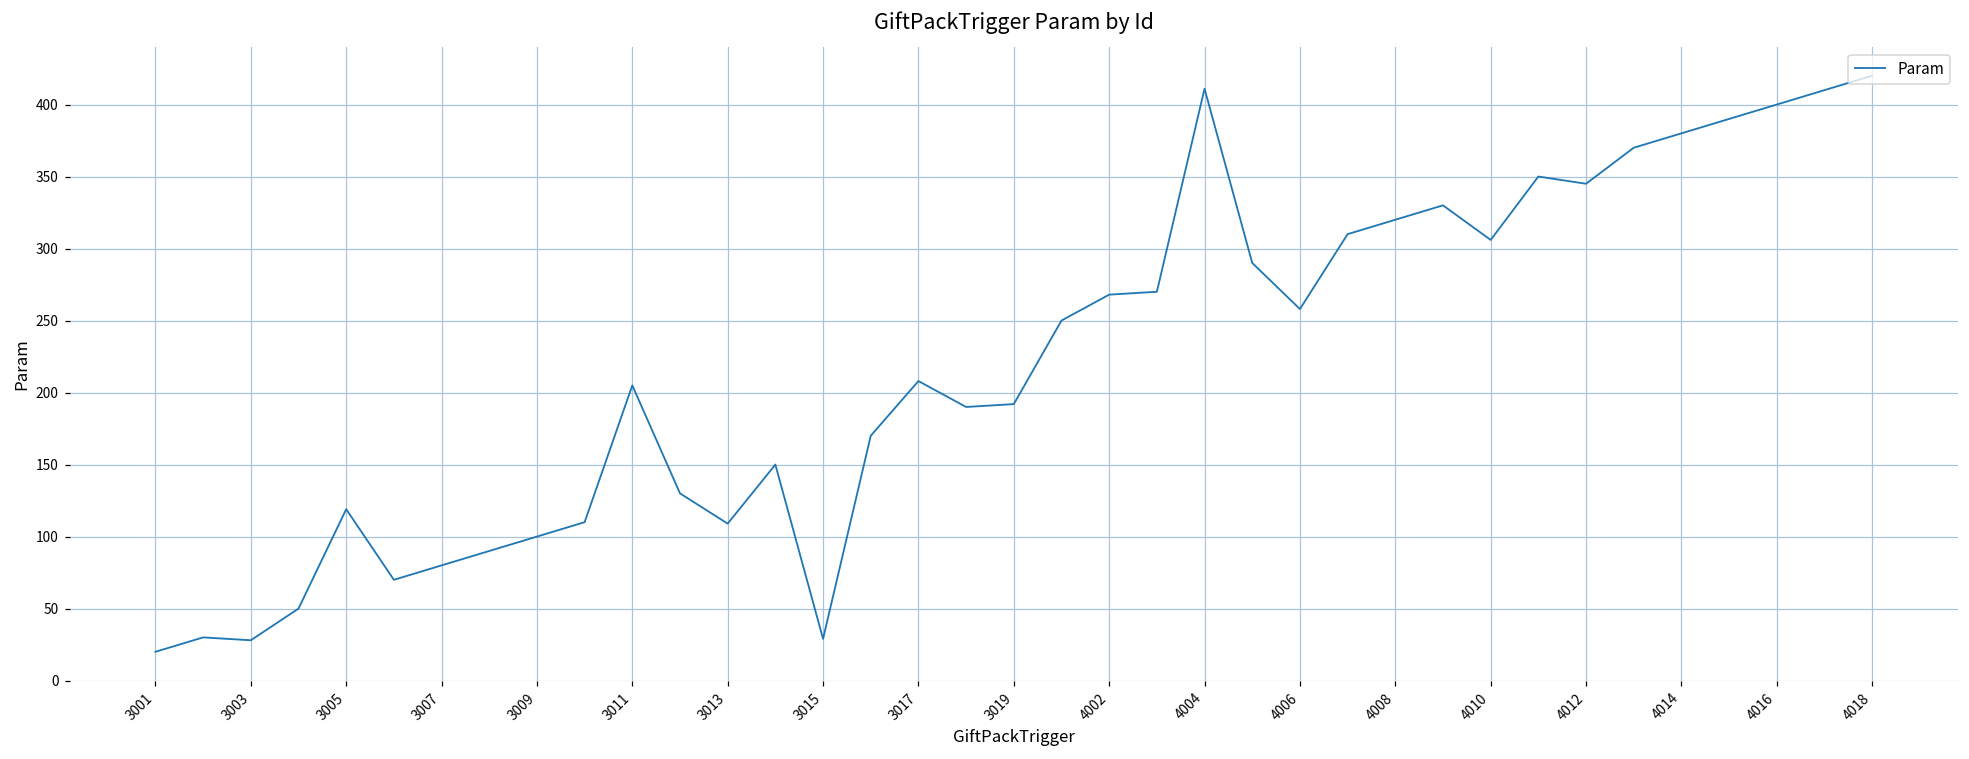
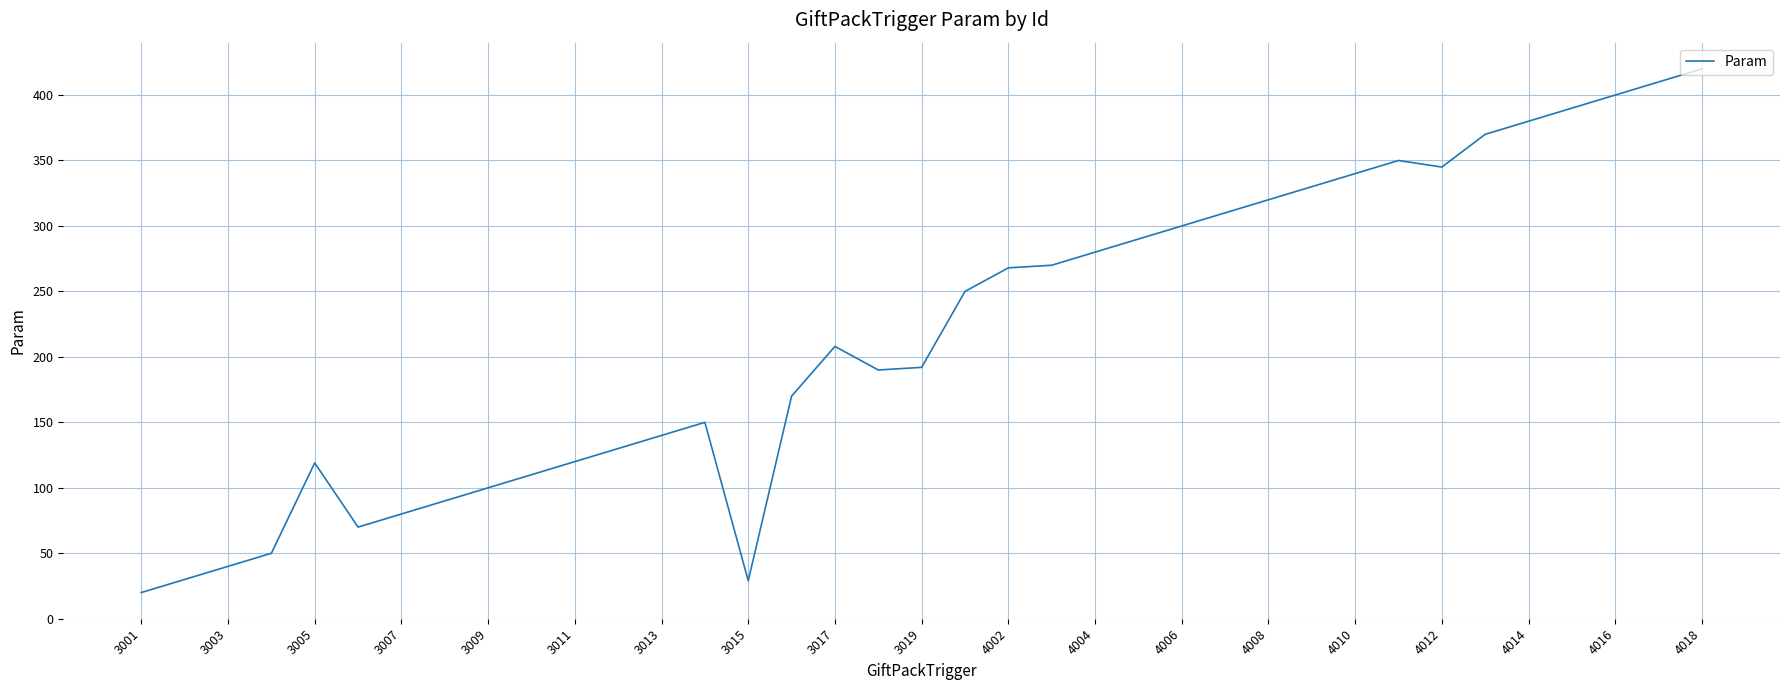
  {
    "3001": 20,
-   "3003": 28,
+   "3003": 40,
    "3005": 119,
    "3007": 80,
    "3009": 100,
-   "3011": 205,
-   "3013": 109,
+   "3011": 120,
+   "3013": 140,
    "3015": 29,
    "3017": 208,
    "3019": 192,
    "4002": 268,
-   "4004": 411,
-   "4006": 258,
+   "4004": 280,
+   "4006": 300,
    "4008": 320,
-   "4010": 306,
+   "4010": 340,
    "4012": 345,
    "4014": 380,
    "4016": 400
  }
